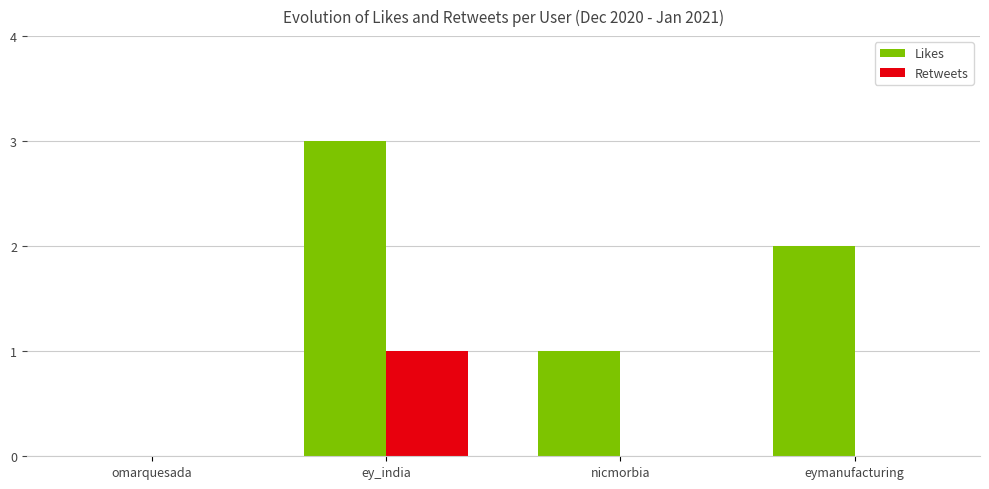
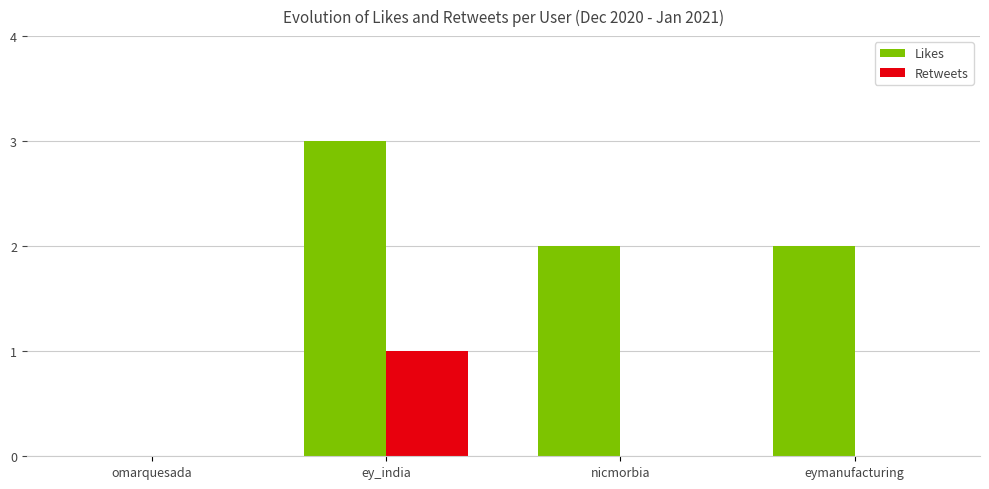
  {
    "Likes": {
      "omarquesada": 0,
      "ey_india": 3,
-     "nicmorbia": 1,
+     "nicmorbia": 2,
      "eymanufacturing": 2
    },
    "Retweets": {
      "omarquesada": 0,
      "ey_india": 1,
      "nicmorbia": 0,
      "eymanufacturing": 0
    }
  }
